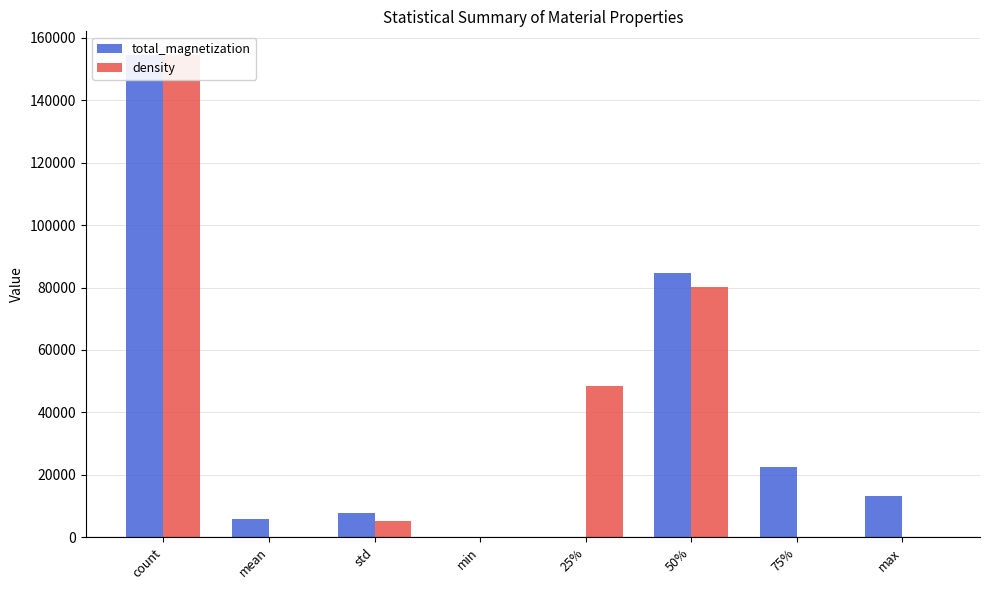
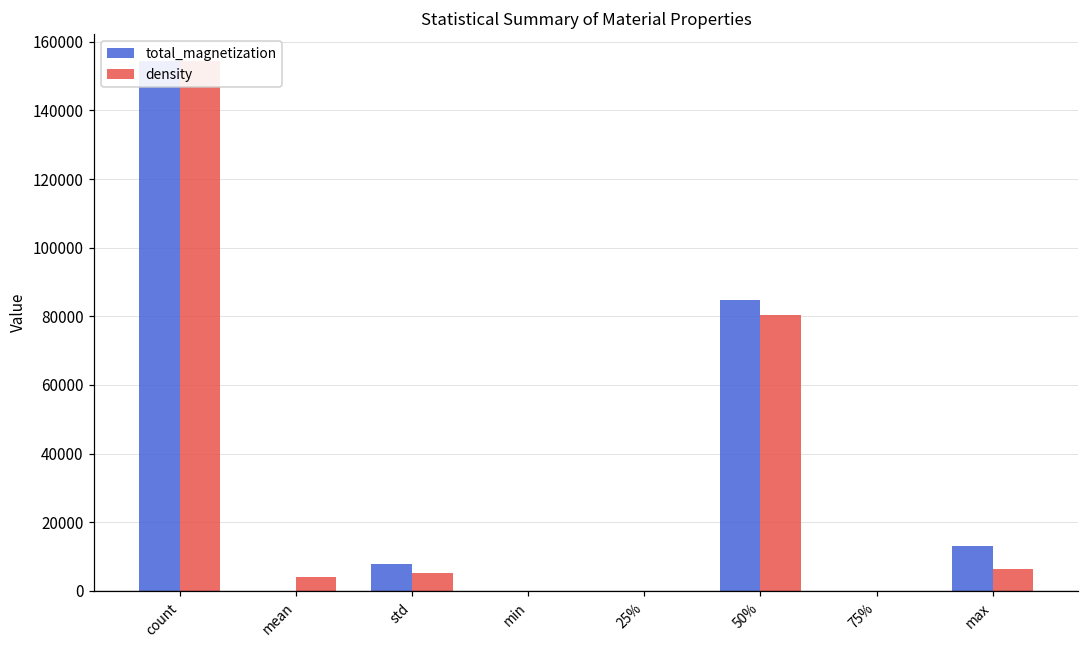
  {
    "total_magnetization": {
-     "mean": 6000,
+     "mean": 0,
      "std": 8000,
      "min": 0,
      "50%": 85000,
-     "75%": 23000,
+     "75%": 0,
      "max": 13000
    },
    "density": {
-     "mean": 0,
+     "mean": 4000,
      "std": 5000,
-     "25%": 49000,
+     "25%": 0,
      "50%": 80000,
-     "max": 0
+     "max": 6000
    }
  }
